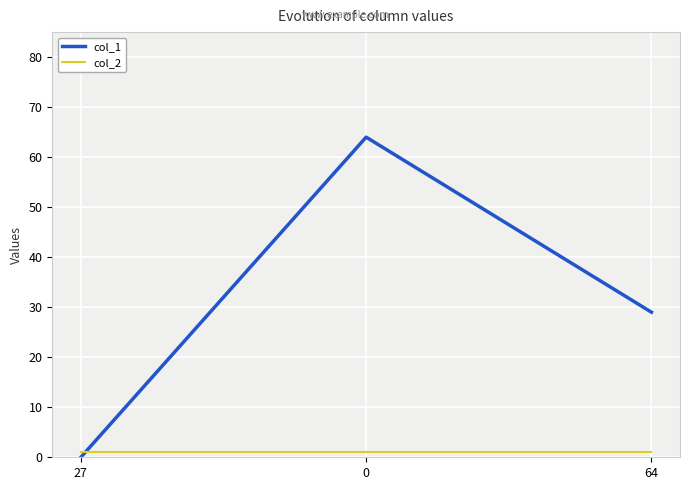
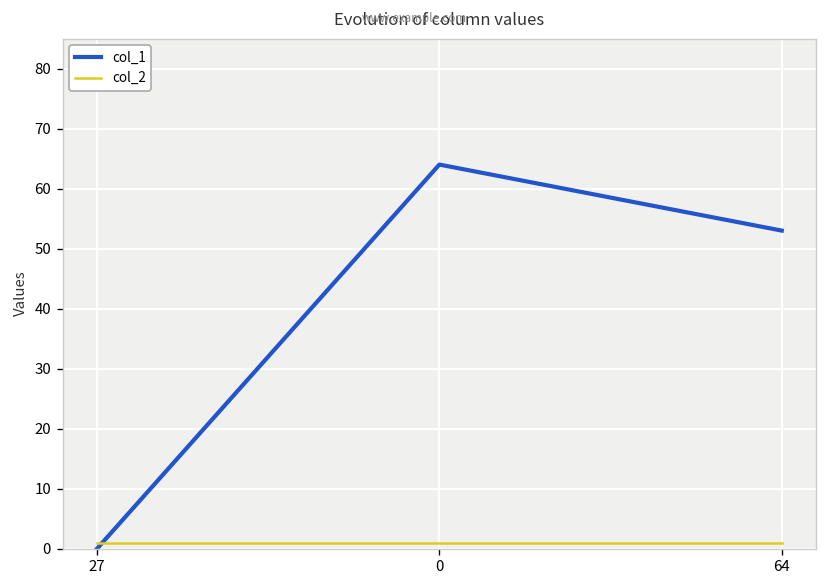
  {
    "col_1": {
      "27": 0,
      "0": 64,
-     "64": 29
+     "64": 53
    },
    "col_2": {
      "27": 1,
      "0": 1,
      "64": 1
    }
  }
